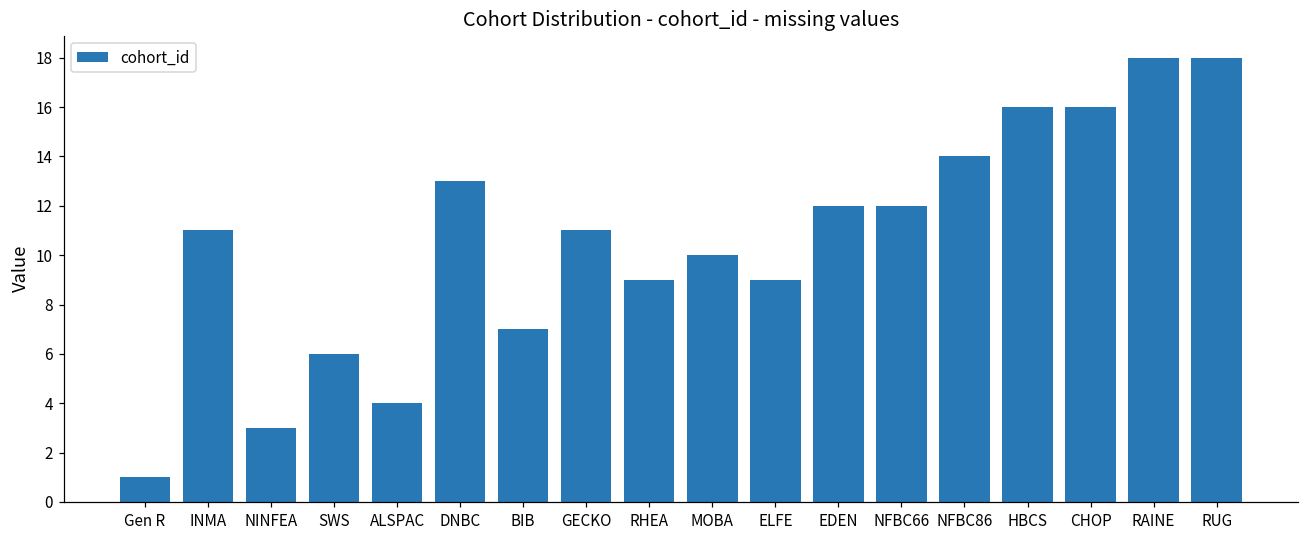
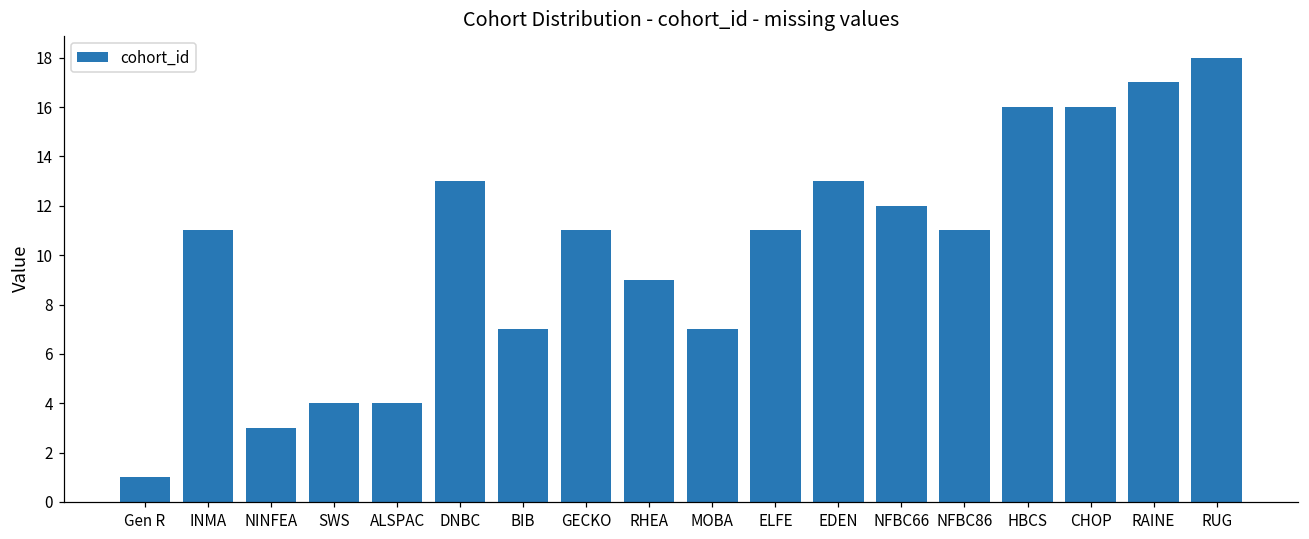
  {
    "Gen R": 1.0,
    "INMA": 11.0,
    "NINFEA": 3.0,
-   "SWS": 6.0,
+   "SWS": 4.0,
    "ALSPAC": 4.0,
    "DNBC": 13.0,
    "BIB": 7.0,
    "GECKO": 11.0,
    "RHEA": 9.0,
-   "MOBA": 10.0,
-   "ELFE": 9.0,
-   "EDEN": 12.0,
+   "MOBA": 7.0,
+   "ELFE": 11.0,
+   "EDEN": 13.0,
    "NFBC66": 12.0,
-   "NFBC86": 14.0,
+   "NFBC86": 11.0,
    "HBCS": 16.0,
    "CHOP": 16.0,
-   "RAINE": 18.0,
+   "RAINE": 17.0,
    "RUG": 18.0
  }
